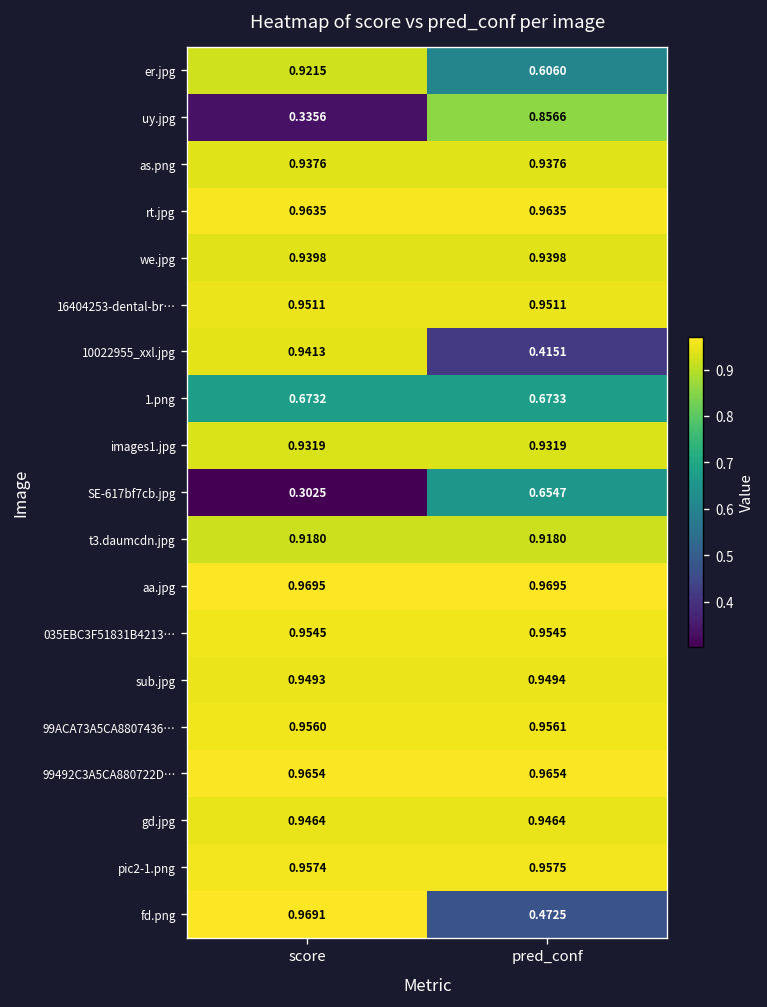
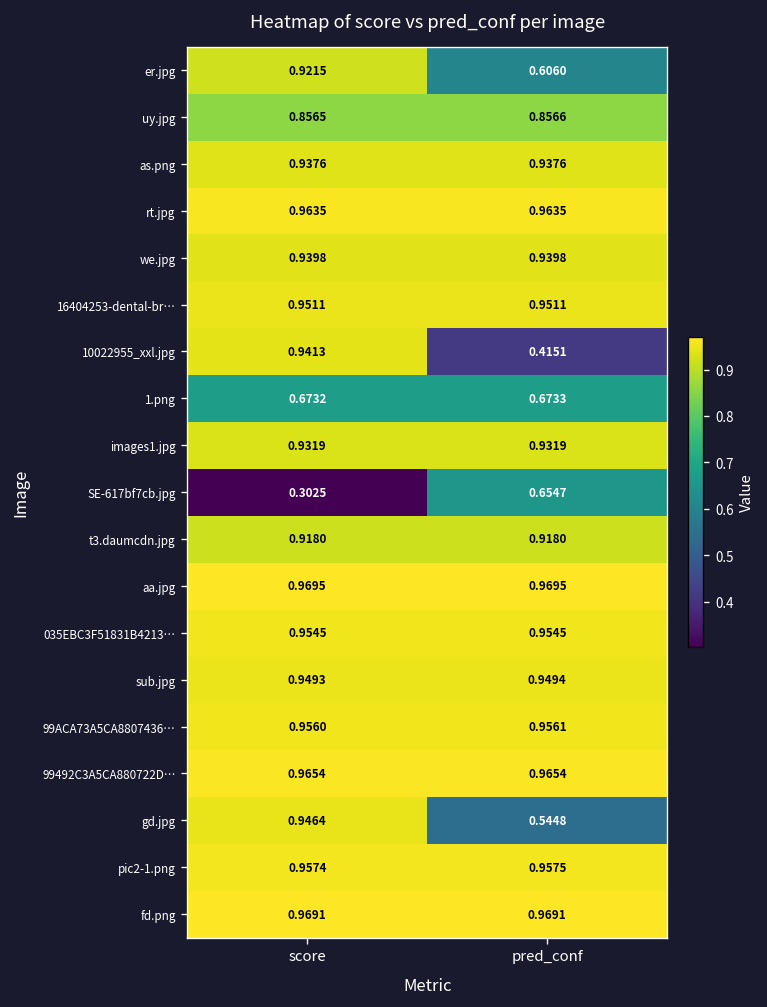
  {
    "er.jpg": {
      "score": 0.9215,
      "pred_conf": 0.6060
    },
    "uy.jpg": {
-     "score": 0.3356,
+     "score": 0.8565,
      "pred_conf": 0.8566
    },
    "as.png": {
      "score": 0.9376,
      "pred_conf": 0.9376
    },
    "rt.jpg": {
      "score": 0.9635,
      "pred_conf": 0.9635
    },
    "we.jpg": {
      "score": 0.9398,
      "pred_conf": 0.9398
    },
    "16404253-dental-br…": {
      "score": 0.9511,
      "pred_conf": 0.9511
    },
    "10022955_xxl.jpg": {
      "score": 0.9413,
      "pred_conf": 0.4151
    },
    "1.png": {
      "score": 0.6732,
      "pred_conf": 0.6733
    },
    "images1.jpg": {
      "score": 0.9319,
      "pred_conf": 0.9319
    },
    "SE-617bf7cb.jpg": {
      "score": 0.3025,
      "pred_conf": 0.6547
    },
    "t3.daumcdn.jpg": {
      "score": 0.9180,
      "pred_conf": 0.9180
    },
    "aa.jpg": {
      "score": 0.9695,
      "pred_conf": 0.9695
    },
    "035EBC3F51831B4213…": {
      "score": 0.9545,
      "pred_conf": 0.9545
    },
    "sub.jpg": {
      "score": 0.9493,
      "pred_conf": 0.9494
    },
    "99ACA73A5CA8807436…": {
      "score": 0.9560,
      "pred_conf": 0.9561
    },
    "99492C3A5CA880722D…": {
      "score": 0.9654,
      "pred_conf": 0.9654
    },
    "gd.jpg": {
      "score": 0.9464,
-     "pred_conf": 0.9464
+     "pred_conf": 0.5448
    },
    "pic2-1.png": {
      "score": 0.9574,
      "pred_conf": 0.9575
    },
    "fd.png": {
      "score": 0.9691,
-     "pred_conf": 0.4725
+     "pred_conf": 0.9691
    }
  }
